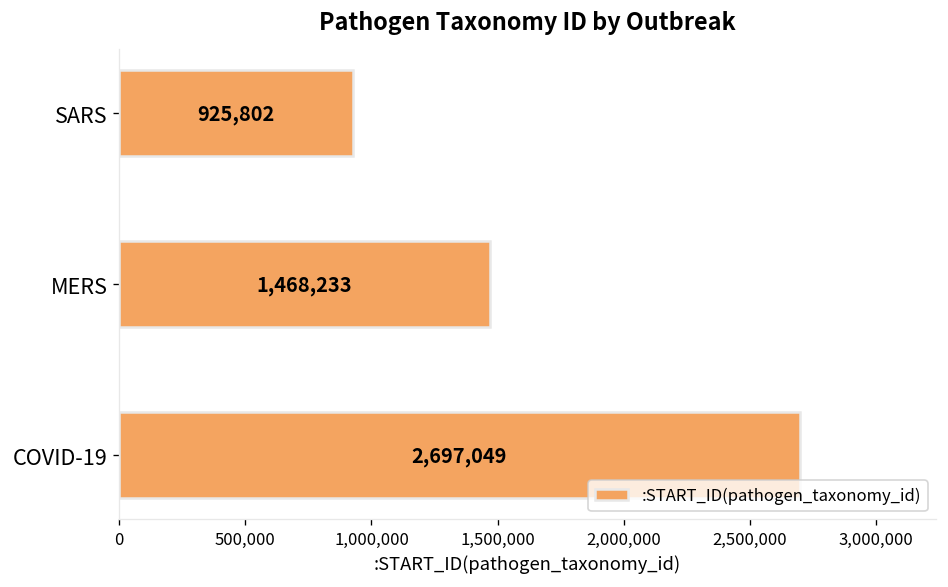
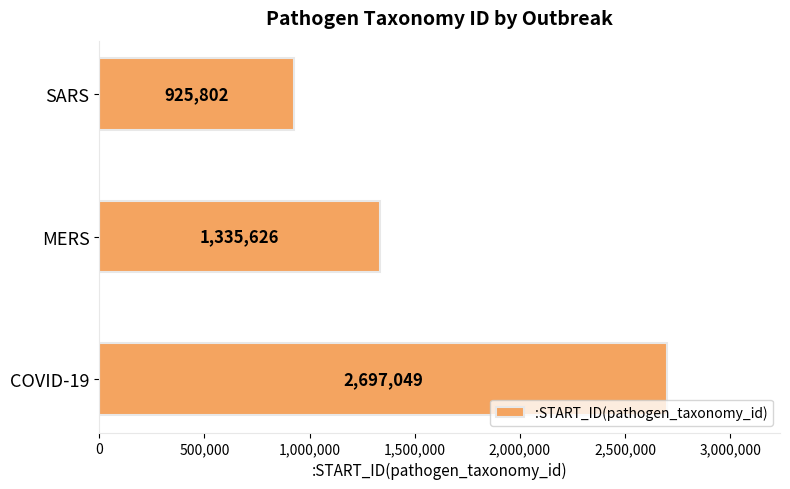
  {
    "SARS": "925,802",
-   "MERS": "1,468,233",
+   "MERS": "1,335,626",
    "COVID-19": "2,697,049"
  }
